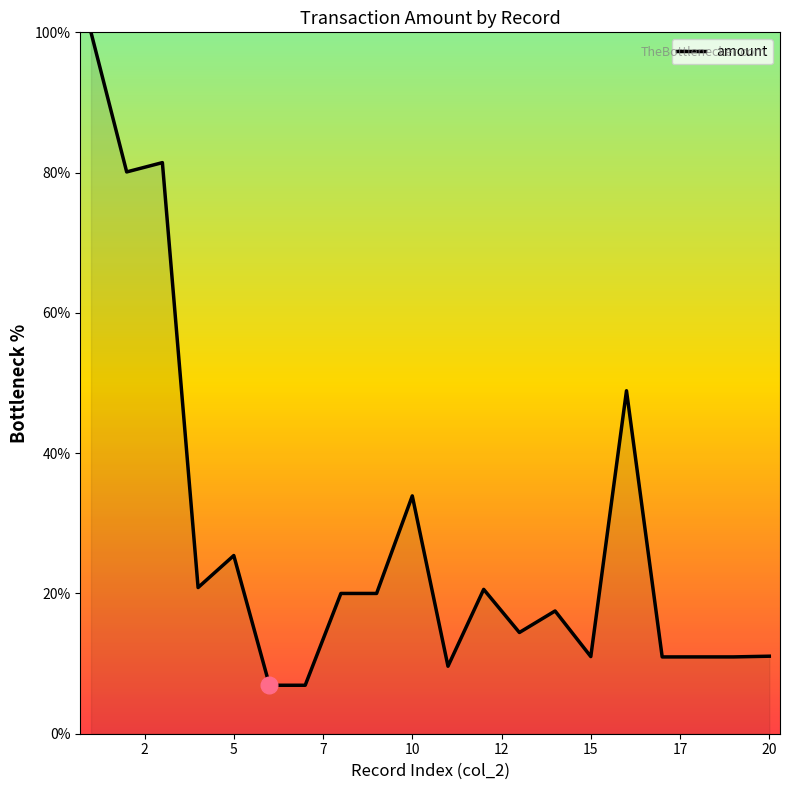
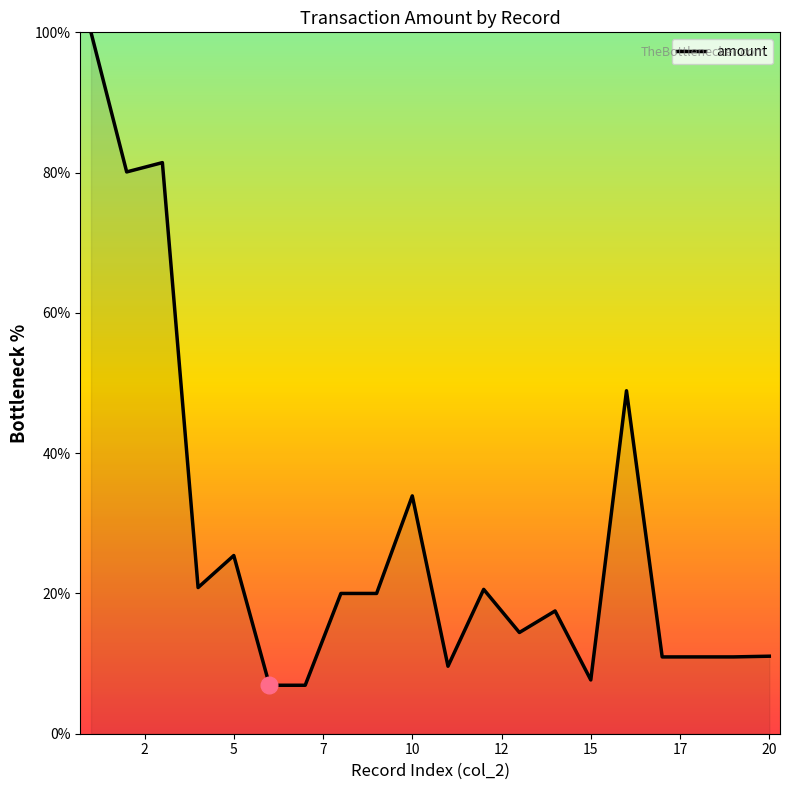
  {
    "amount": {
      "5": "25%",
      "10": "34%",
-     "15": "11%",
+     "15": "8%",
      "20": "11%"
    }
  }
